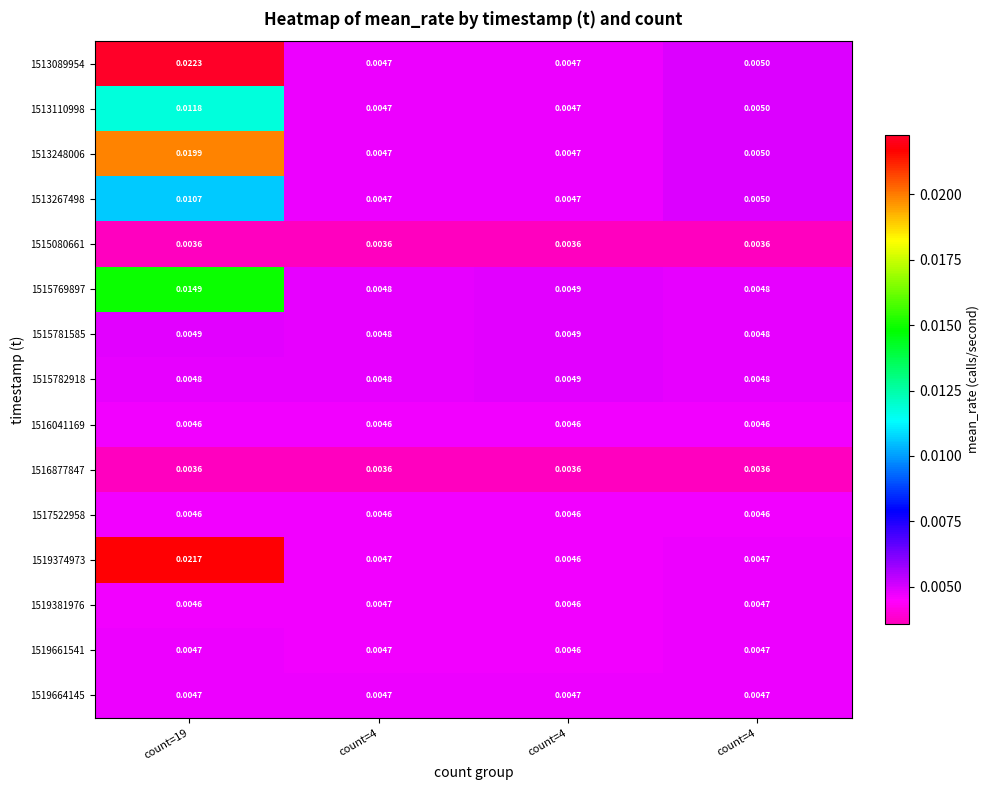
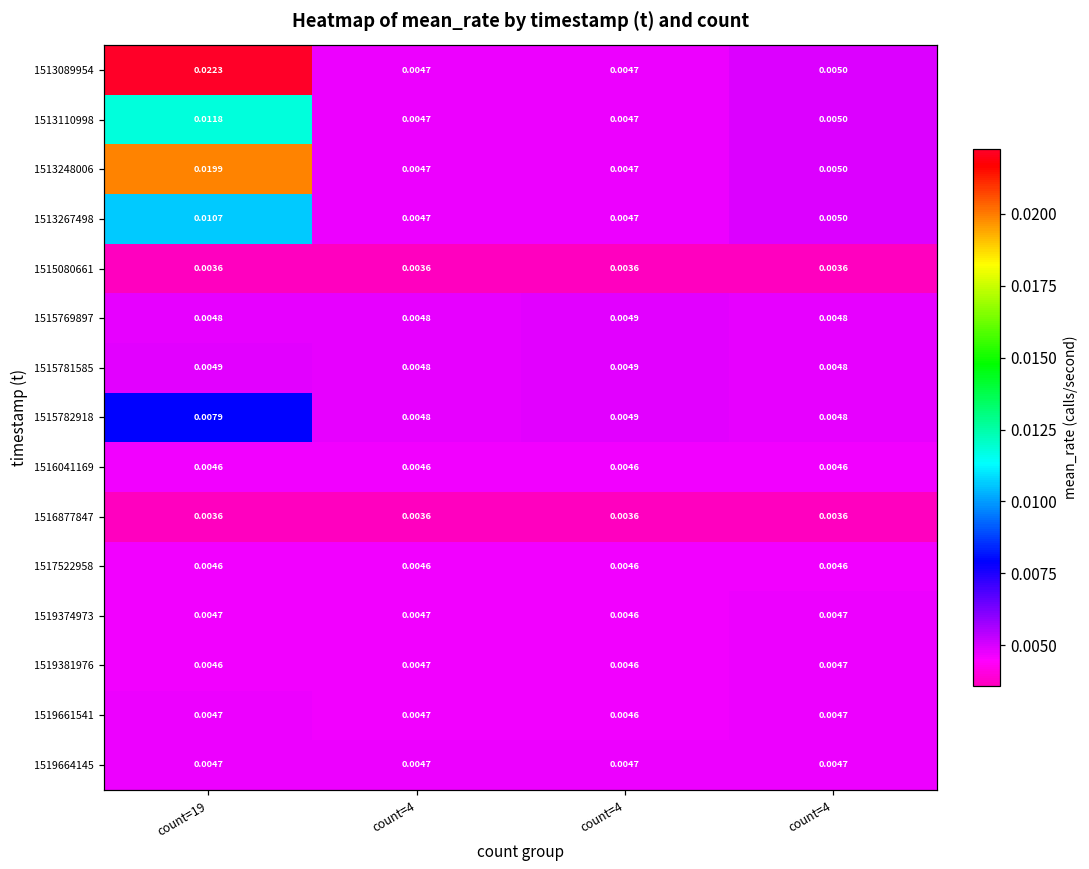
  {
    "1513089954": {
      "count=19": 0.0223
    },
    "1513110998": {
      "count=19": 0.0118
    },
    "1513248006": {
      "count=19": 0.0199
    },
    "1513267498": {
      "count=19": 0.0107
    },
    "1515080661": {
      "count=19": 0.0036
    },
    "1515769897": {
-     "count=19": 0.0149
+     "count=19": 0.0048
    },
    "1515781585": {
      "count=19": 0.0049
    },
    "1515782918": {
-     "count=19": 0.0048
+     "count=19": 0.0079
    },
    "1516041169": {
      "count=19": 0.0046
    },
    "1516877847": {
      "count=19": 0.0036
    },
    "1517522958": {
      "count=19": 0.0046
    },
    "1519374973": {
-     "count=19": 0.0217
+     "count=19": 0.0047
    },
    "1519381976": {
      "count=19": 0.0046
    },
    "1519661541": {
      "count=19": 0.0047
    },
    "1519664145": {
      "count=19": 0.0047
    }
  }
